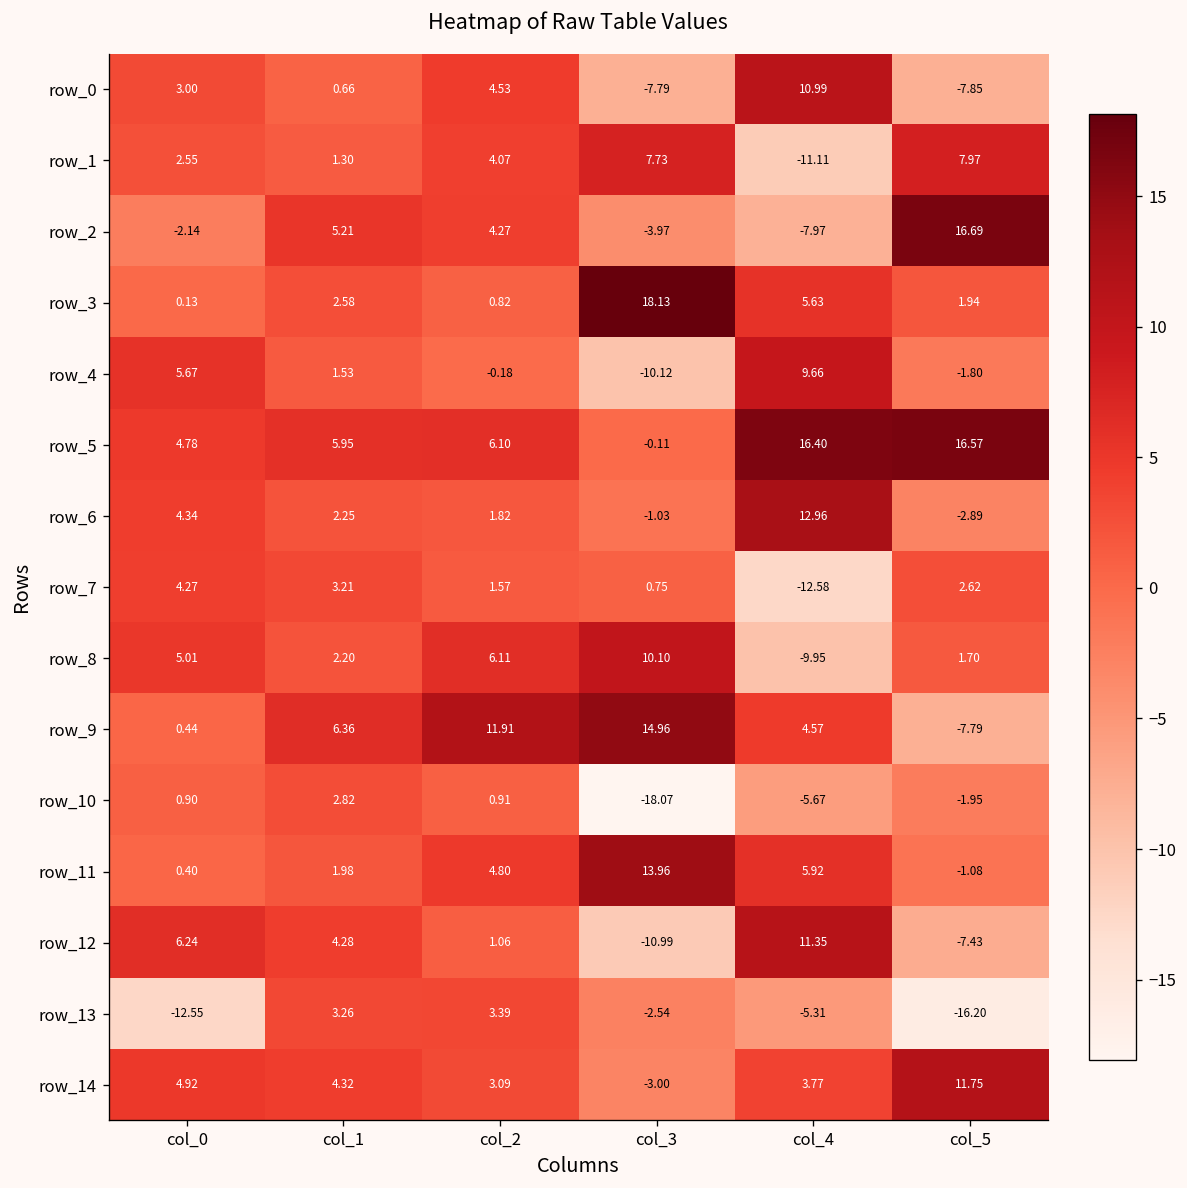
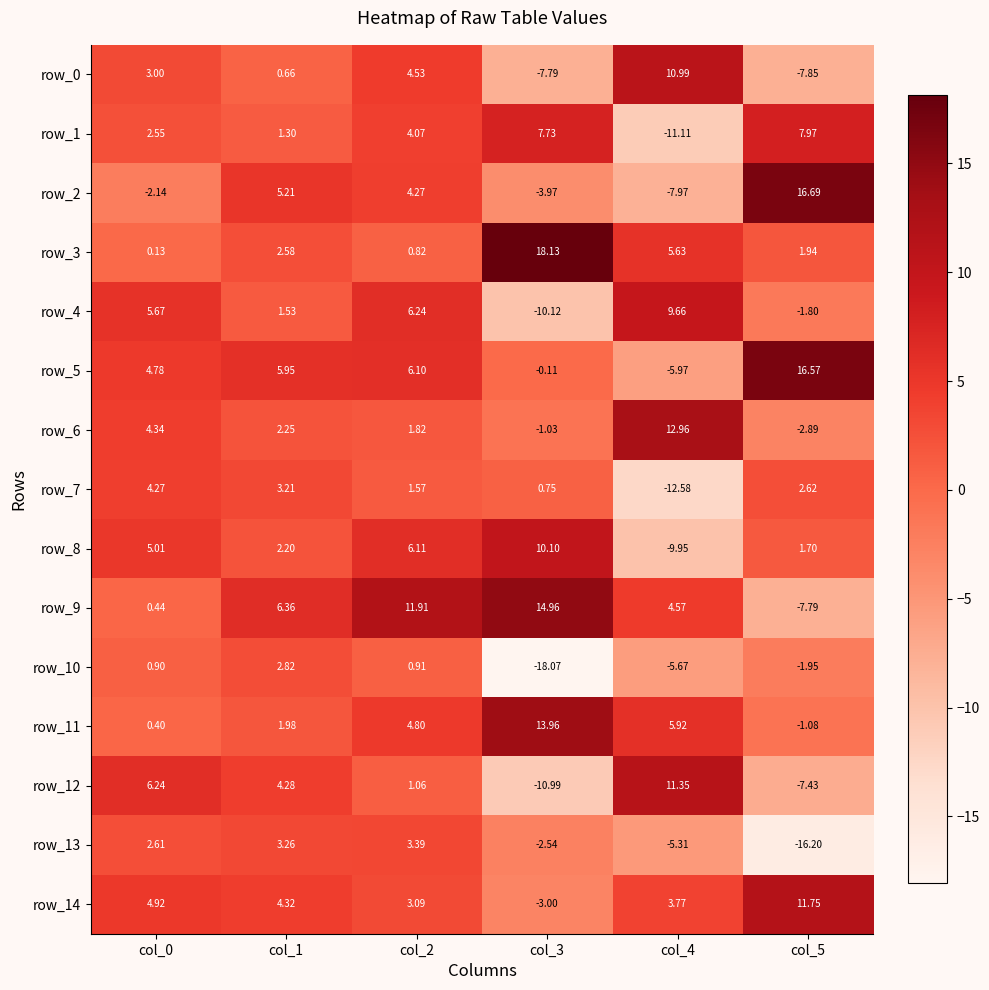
  {
    "row_0": {
      "col_0": 3.00,
      "col_1": 0.66,
      "col_2": 4.53,
      "col_3": -7.79,
      "col_4": 10.99,
      "col_5": -7.85
    },
    "row_1": {
      "col_0": 2.55,
      "col_1": 1.30,
      "col_2": 4.07,
      "col_3": 7.73,
      "col_4": -11.11,
      "col_5": 7.97
    },
    "row_2": {
      "col_0": -2.14,
      "col_1": 5.21,
      "col_2": 4.27,
      "col_3": -3.97,
      "col_4": -7.97,
      "col_5": 16.69
    },
    "row_3": {
      "col_0": 0.13,
      "col_1": 2.58,
      "col_2": 0.82,
      "col_3": 18.13,
      "col_4": 5.63,
      "col_5": 1.94
    },
    "row_4": {
      "col_0": 5.67,
      "col_1": 1.53,
-     "col_2": -0.18,
+     "col_2": 6.24,
      "col_3": -10.12,
      "col_4": 9.66,
      "col_5": -1.80
    },
    "row_5": {
      "col_0": 4.78,
      "col_1": 5.95,
      "col_2": 6.10,
      "col_3": -0.11,
-     "col_4": 16.40,
+     "col_4": -5.97,
      "col_5": 16.57
    },
    "row_6": {
      "col_0": 4.34,
      "col_1": 2.25,
      "col_2": 1.82,
      "col_3": -1.03,
      "col_4": 12.96,
      "col_5": -2.89
    },
    "row_7": {
      "col_0": 4.27,
      "col_1": 3.21,
      "col_2": 1.57,
      "col_3": 0.75,
      "col_4": -12.58,
      "col_5": 2.62
    },
    "row_8": {
      "col_0": 5.01,
      "col_1": 2.20,
      "col_2": 6.11,
      "col_3": 10.10,
      "col_4": -9.95,
      "col_5": 1.70
    },
    "row_9": {
      "col_0": 0.44,
      "col_1": 6.36,
      "col_2": 11.91,
      "col_3": 14.96,
      "col_4": 4.57,
      "col_5": -7.79
    },
    "row_10": {
      "col_0": 0.90,
      "col_1": 2.82,
      "col_2": 0.91,
      "col_3": -18.07,
      "col_4": -5.67,
      "col_5": -1.95
    },
    "row_11": {
      "col_0": 0.40,
      "col_1": 1.98,
      "col_2": 4.80,
      "col_3": 13.96,
      "col_4": 5.92,
      "col_5": -1.08
    },
    "row_12": {
      "col_0": 6.24,
      "col_1": 4.28,
      "col_2": 1.06,
      "col_3": -10.99,
      "col_4": 11.35,
      "col_5": -7.43
    },
    "row_13": {
-     "col_0": -12.55,
+     "col_0": 2.61,
      "col_1": 3.26,
      "col_2": 3.39,
      "col_3": -2.54,
      "col_4": -5.31,
      "col_5": -16.20
    },
    "row_14": {
      "col_0": 4.92,
      "col_1": 4.32,
      "col_2": 3.09,
      "col_3": -3.00,
      "col_4": 3.77,
      "col_5": 11.75
    }
  }
